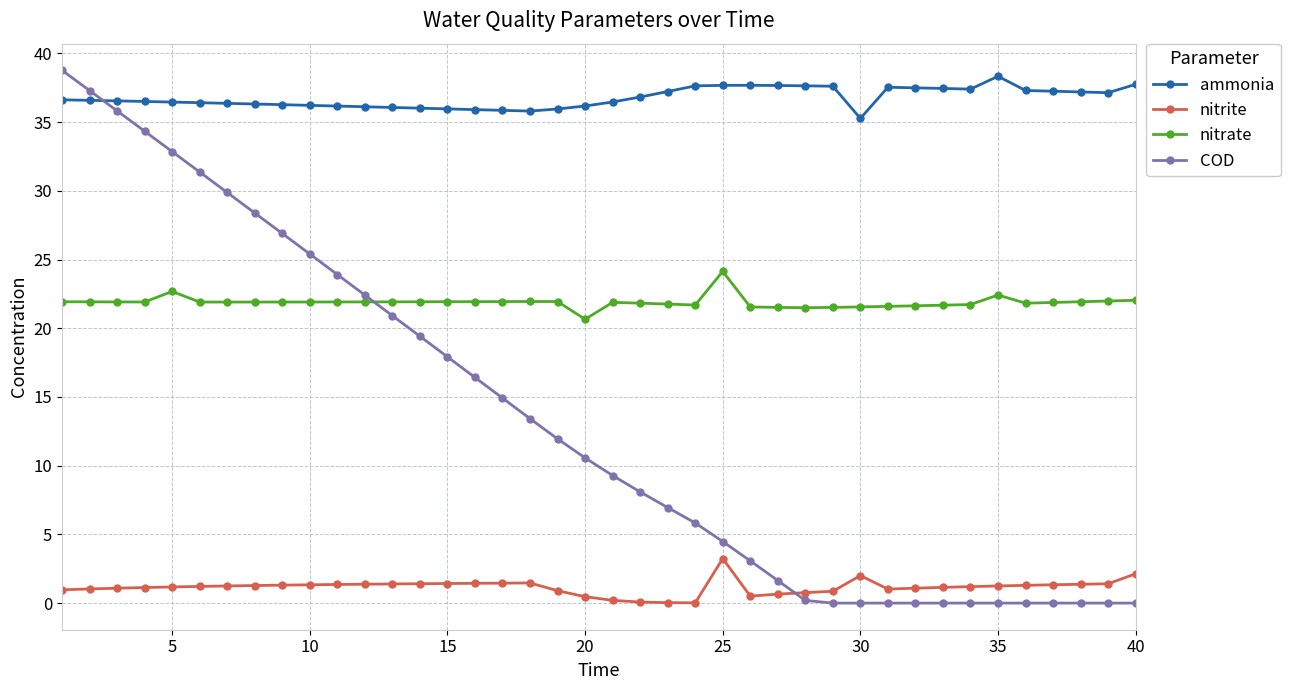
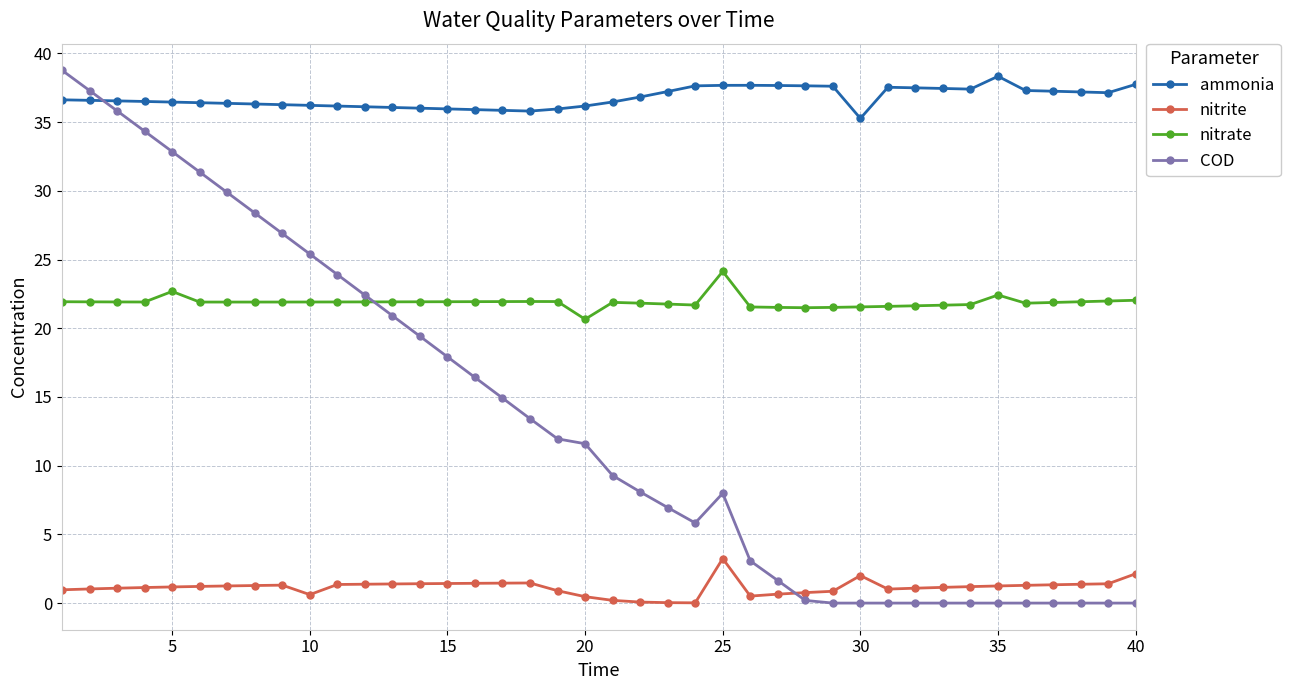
  {
    "ammonia": {
      "5": 36.5,
      "10": 36.2,
      "15": 36.0,
      "20": 36.2,
      "25": 37.7,
      "30": 35.3,
      "35": 38.3,
      "40": 37.7
    },
    "nitrite": {
      "5": 1.2,
-     "10": 1.3,
+     "10": 0.6,
      "15": 1.4,
      "20": 0.5,
      "25": 3.2,
      "30": 2.0,
      "35": 1.3,
      "40": 2.1
    },
    "nitrate": {
      "5": 22.7,
      "10": 21.9,
      "15": 21.9,
      "20": 20.7,
      "25": 24.1,
      "30": 21.6,
      "35": 22.4,
      "40": 22.0
    },
    "COD": {
      "5": 32.8,
      "10": 25.4,
      "15": 17.9,
-     "20": 10.6,
-     "25": 4.5,
+     "20": 11.6,
+     "25": 8.0,
      "30": 0.0,
      "35": 0.0,
      "40": 0.0
    }
  }
